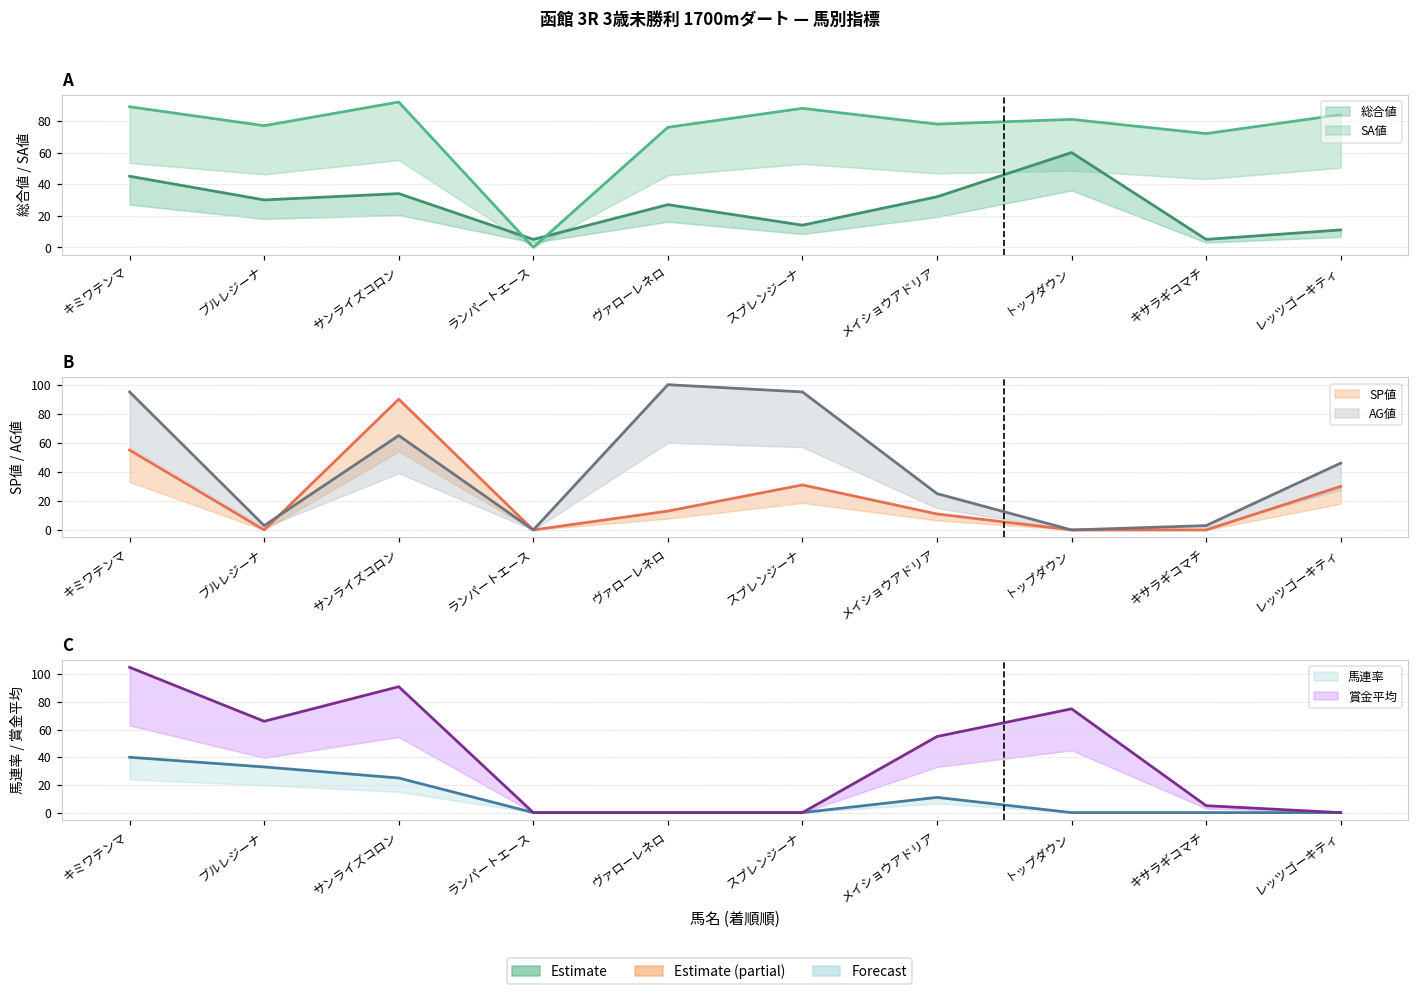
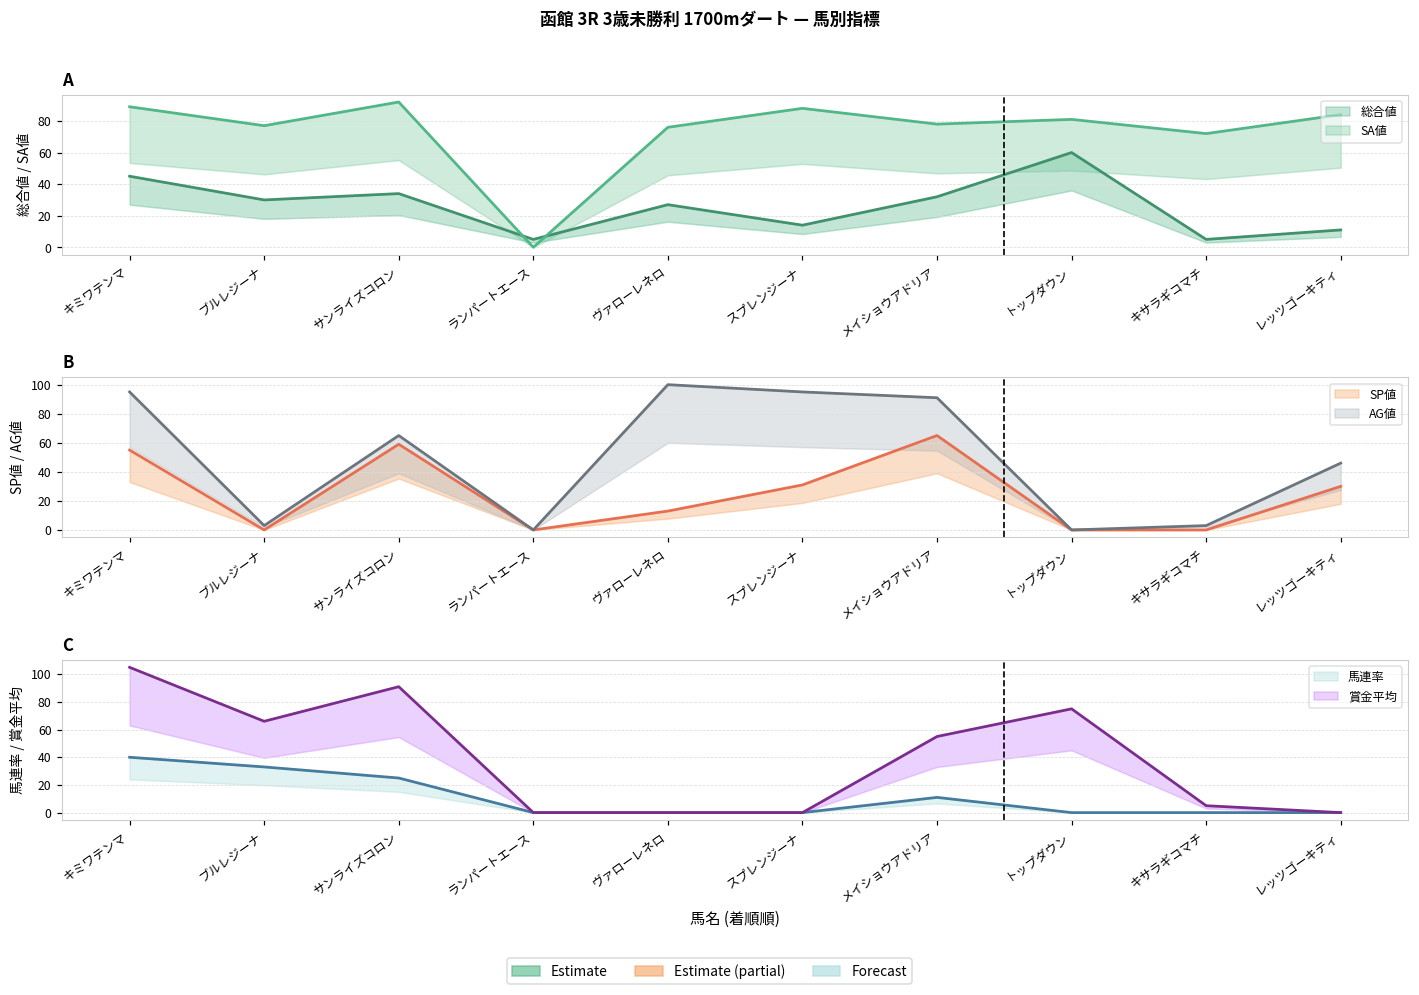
  {
    "B": {
      "SP値": {
        "キミワテンマ": 55,
        "ブルレジーナ": 0,
-       "サンライズコロン": 90,
+       "サンライズコロン": 59,
        "ヴァローレネロ": 13,
        "スプレンジーナ": 31,
-       "メイショウアドリア": 11,
+       "メイショウアドリア": 65,
        "キサラギコマチ": 0,
        "レッツゴーキティ": 30
      },
      "AG値": {
        "キミワテンマ": 95,
        "ブルレジーナ": 3,
        "サンライズコロン": 65,
        "ヴァローレネロ": 100,
        "スプレンジーナ": 95,
-       "メイショウアドリア": 25,
+       "メイショウアドリア": 91,
        "キサラギコマチ": 3,
        "レッツゴーキティ": 46
      }
    }
  }
